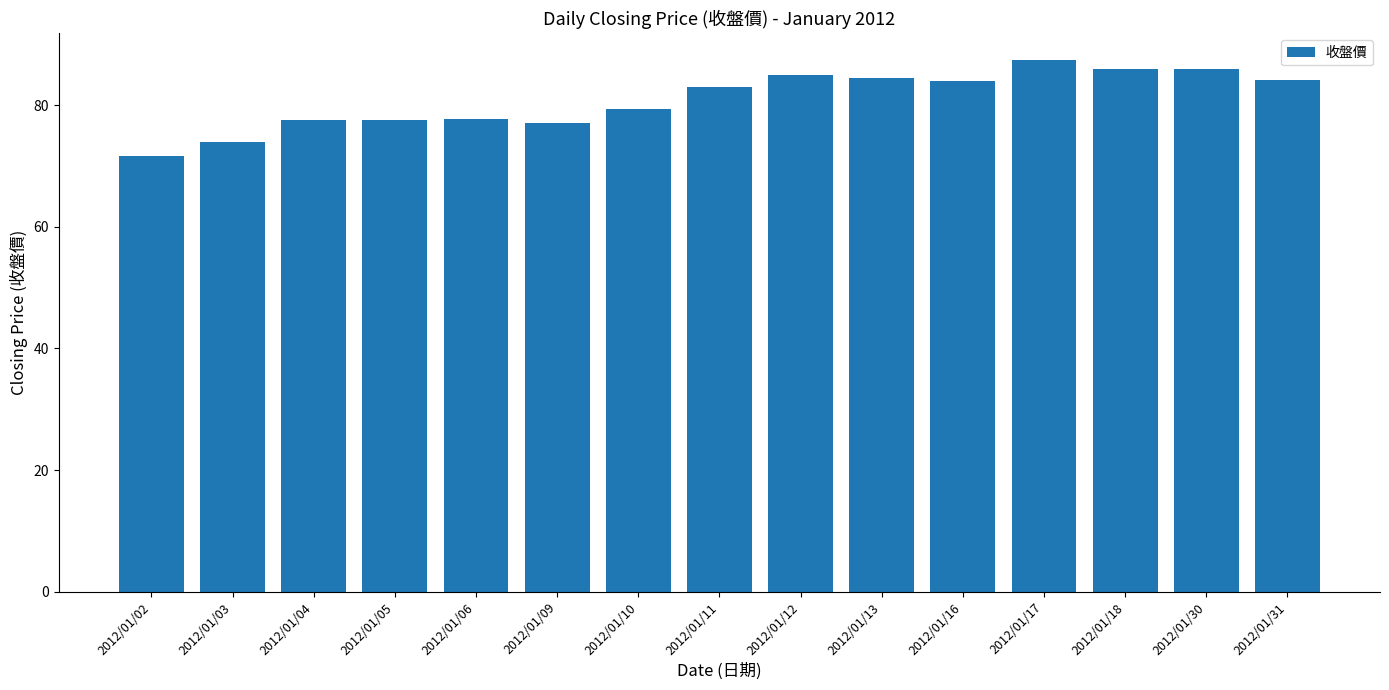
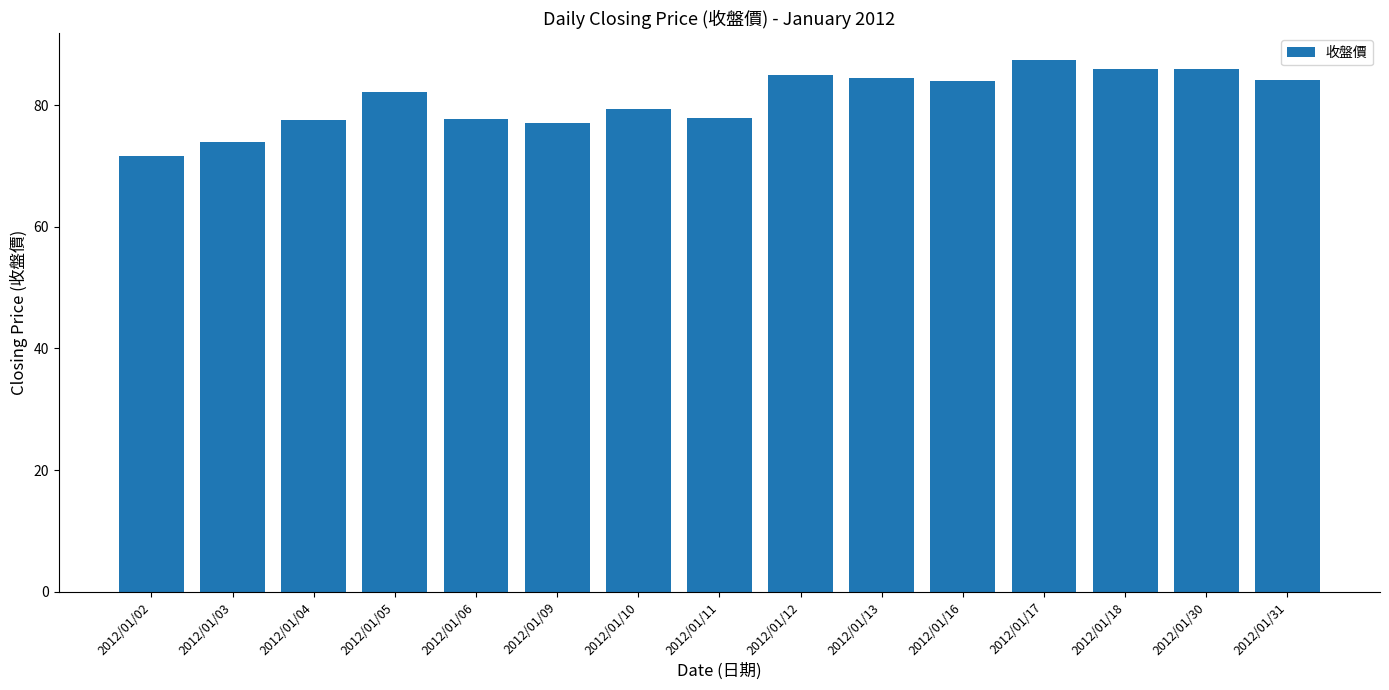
  {
    "2012/01/02": 72,
    "2012/01/03": 74,
    "2012/01/04": 78,
-   "2012/01/05": 78,
+   "2012/01/05": 82,
    "2012/01/06": 78,
    "2012/01/09": 77,
    "2012/01/10": 79,
-   "2012/01/11": 83,
+   "2012/01/11": 78,
    "2012/01/12": 85,
    "2012/01/13": 85,
    "2012/01/16": 84,
    "2012/01/17": 87,
    "2012/01/18": 86,
    "2012/01/30": 86,
    "2012/01/31": 84
  }
